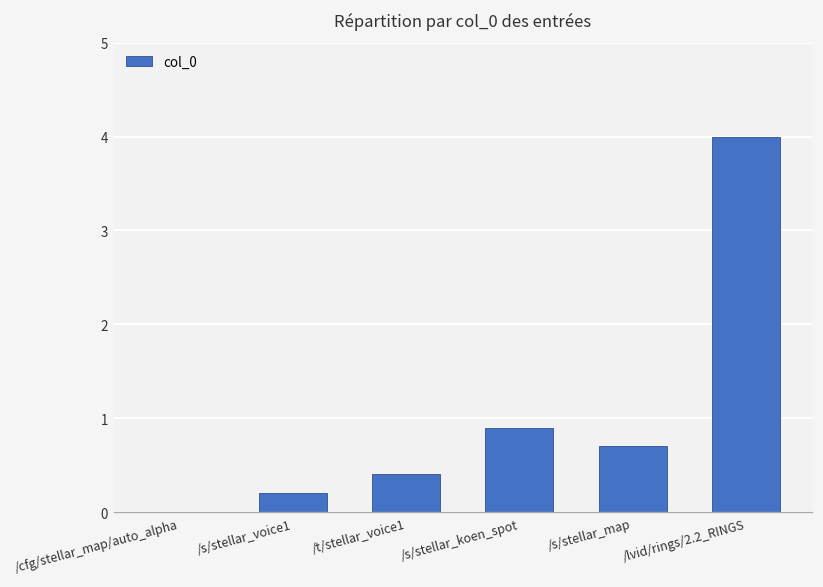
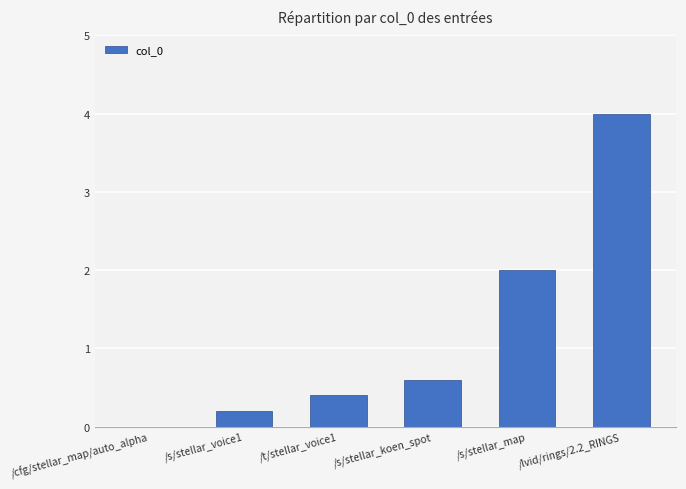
  {
    "/cfg/stellar_map/auto_alpha": 0.0,
    "/s/stellar_voice1": 0.2,
    "/t/stellar_voice1": 0.4,
-   "/s/stellar_koen_spot": 0.9,
-   "/s/stellar_map": 0.7,
+   "/s/stellar_koen_spot": 0.6,
+   "/s/stellar_map": 2.0,
    "/lvid/rings/2.2_RINGS": 4.0
  }
